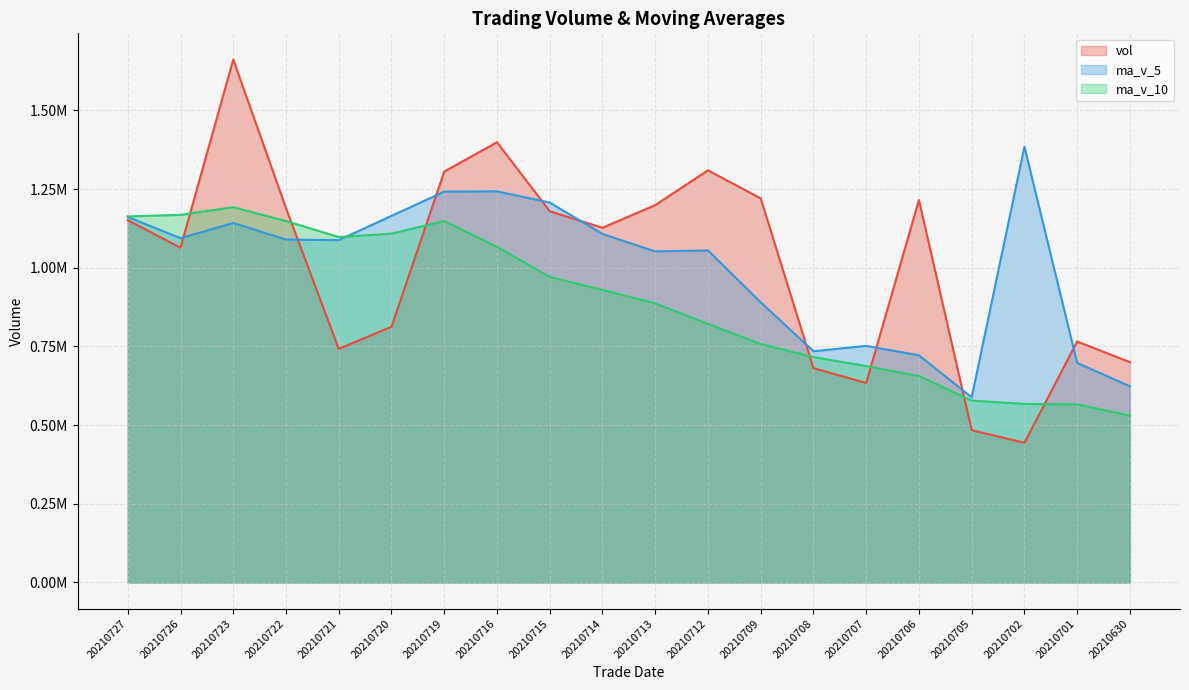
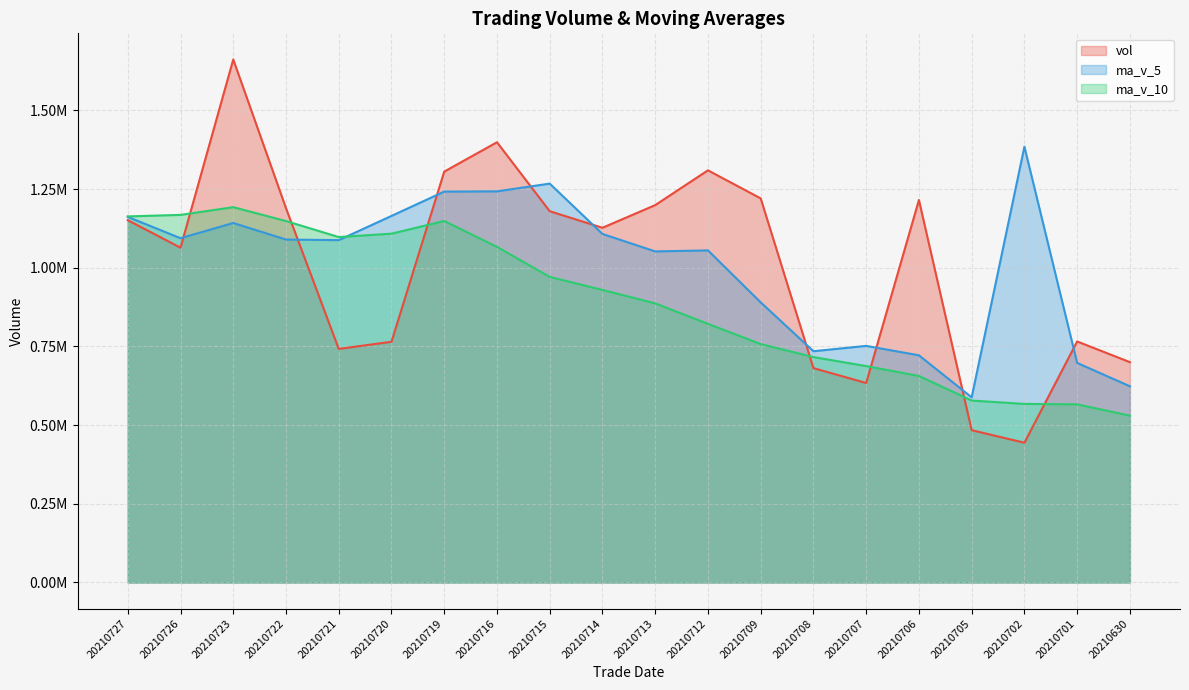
  {
    "vol": {
      "20210727": 1150000,
      "20210726": 1060000,
      "20210723": 1660000,
      "20210722": 1190000,
      "20210721": 740000,
-     "20210720": 810000,
+     "20210720": 760000,
      "20210719": 1310000,
      "20210716": 1400000,
      "20210715": 1180000,
      "20210714": 1130000,
      "20210713": 1200000,
      "20210712": 1310000,
      "20210709": 1220000,
      "20210708": 680000,
      "20210707": 630000,
      "20210706": 1220000,
      "20210705": 480000,
      "20210702": 440000,
      "20210701": 770000,
      "20210630": 700000
    },
    "ma_v_5": {
      "20210726": 1090000,
      "20210723": 1140000,
      "20210722": 1090000,
      "20210721": 1090000,
      "20210720": 1160000,
      "20210719": 1240000,
      "20210716": 1240000,
-     "20210715": 1210000,
+     "20210715": 1270000,
      "20210714": 1110000,
      "20210713": 1050000,
      "20210712": 1060000,
      "20210709": 890000,
      "20210708": 730000,
      "20210707": 750000,
      "20210706": 720000,
      "20210705": 590000,
      "20210702": 1380000,
      "20210701": 700000,
      "20210630": 620000
    },
    "ma_v_10": {
      "20210726": 1170000,
      "20210723": 1190000,
      "20210722": 1150000,
      "20210721": 1100000,
      "20210720": 1110000,
      "20210719": 1150000,
      "20210716": 1070000,
      "20210715": 970000,
      "20210714": 930000,
      "20210713": 890000,
      "20210712": 820000,
      "20210709": 760000,
      "20210708": 720000,
      "20210707": 690000,
      "20210706": 660000,
      "20210705": 580000,
      "20210702": 570000,
      "20210701": 570000,
      "20210630": 530000
    }
  }
